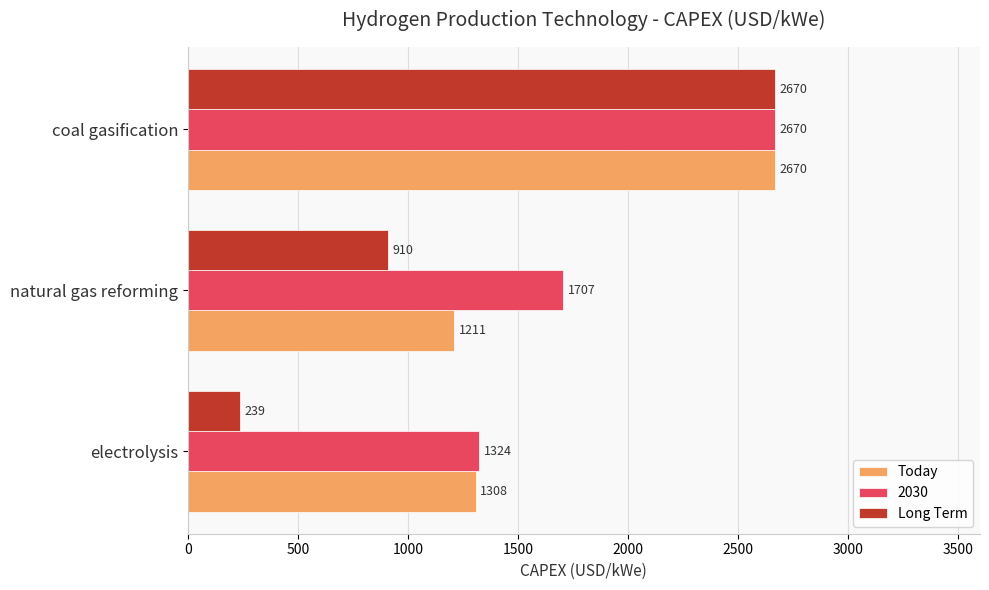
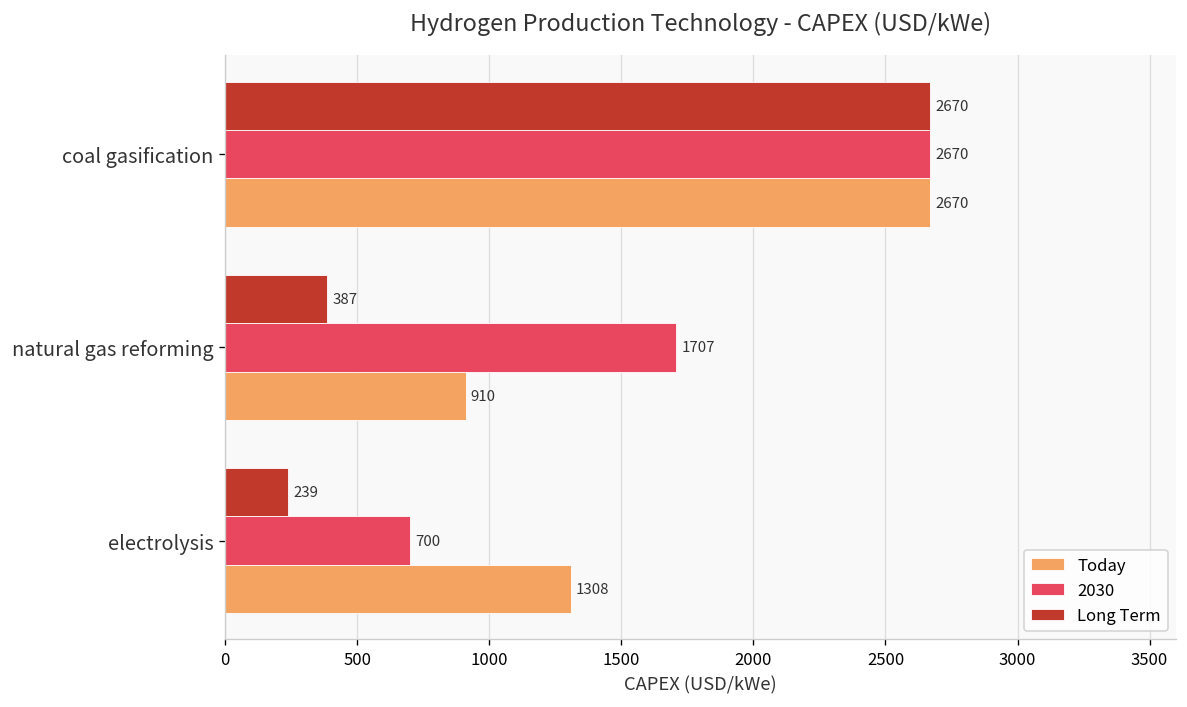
  {
    "Today": {
      "coal gasification": 2670,
-     "natural gas reforming": 1211,
+     "natural gas reforming": 910,
      "electrolysis": 1308
    },
    "2030": {
      "coal gasification": 2670,
      "natural gas reforming": 1707,
-     "electrolysis": 1324
+     "electrolysis": 700
    },
    "Long Term": {
      "coal gasification": 2670,
-     "natural gas reforming": 910,
+     "natural gas reforming": 387,
      "electrolysis": 239
    }
  }
